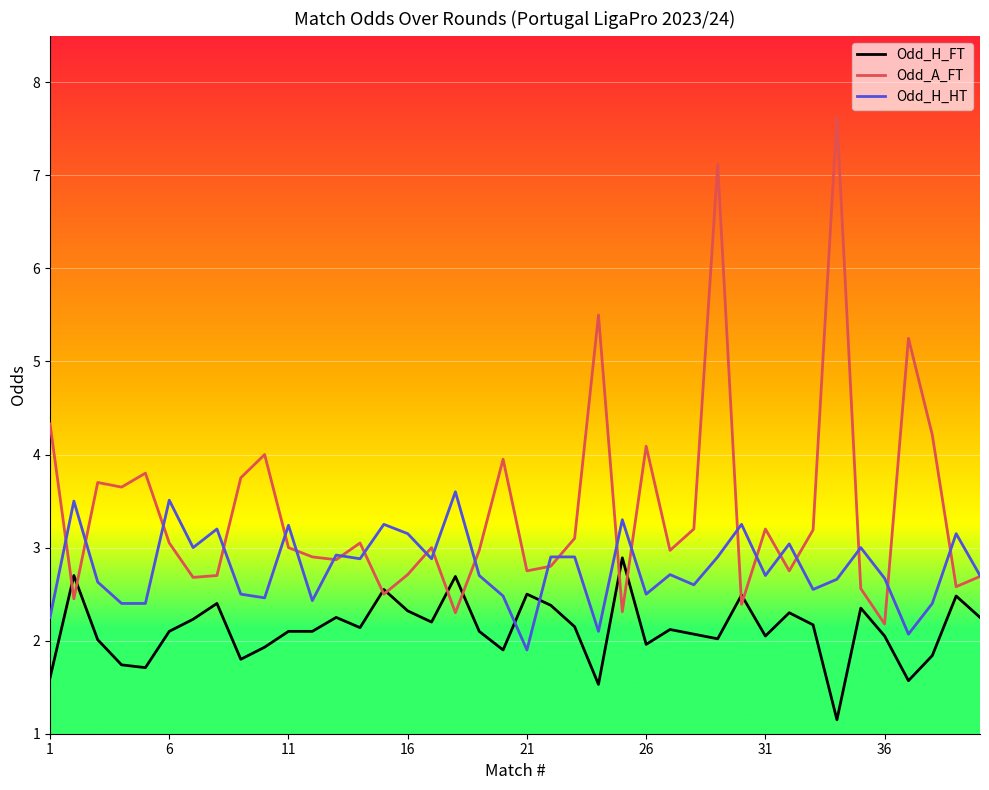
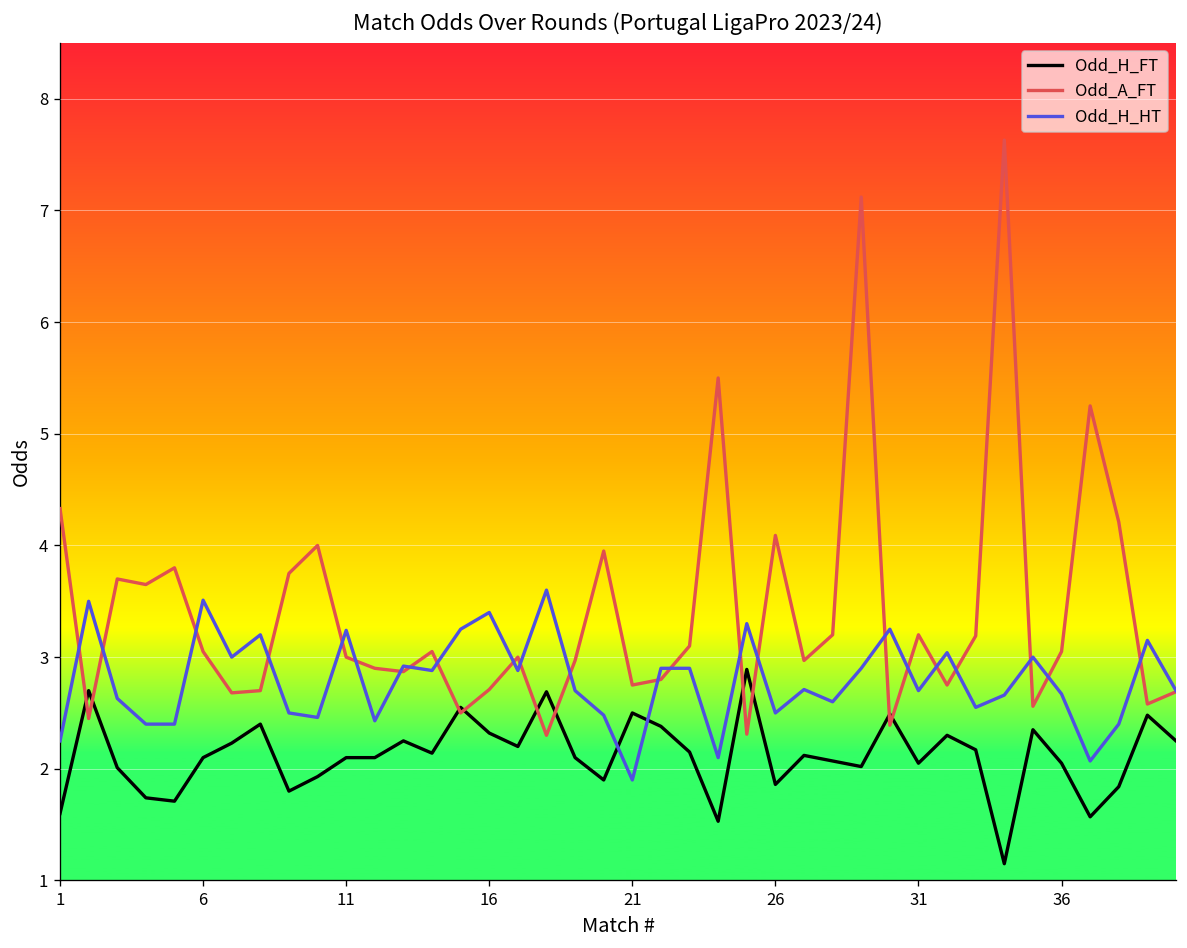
  {
    "Odd_H_FT": {
      "1": 1.6,
      "6": 2.1,
      "11": 2.1,
      "16": 2.3,
      "21": 2.5,
-     "26": 2.0,
+     "26": 1.9,
      "31": 2.1,
      "36": 2.1
    },
    "Odd_A_FT": {
      "1": 4.3,
      "6": 3.1,
      "11": 3.0,
      "16": 2.7,
      "21": 2.8,
      "26": 4.1,
      "31": 3.2,
-     "36": 2.2
+     "36": 3.1
    },
    "Odd_H_HT": {
      "1": 2.3,
      "6": 3.5,
      "11": 3.2,
-     "16": 3.2,
+     "16": 3.4,
      "21": 1.9,
      "26": 2.5,
      "31": 2.7,
      "36": 2.7
    }
  }
